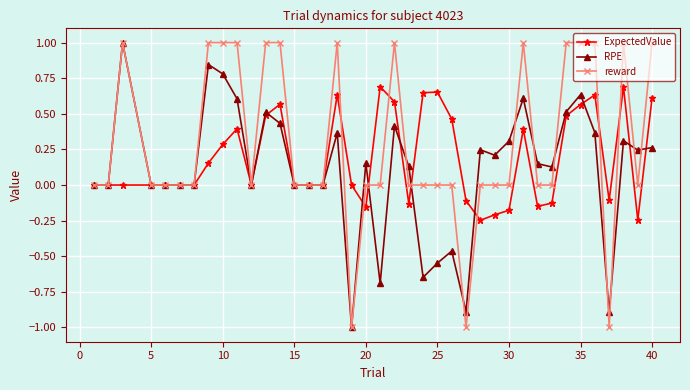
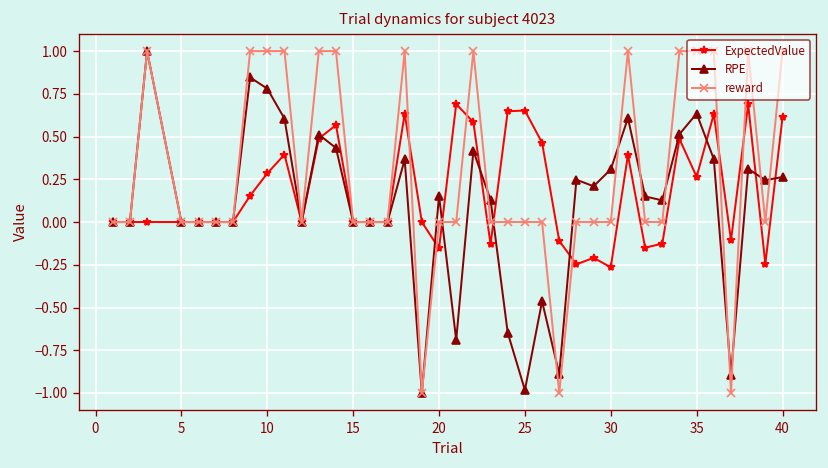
  {
    "ExpectedValue": {
      "10": 0.28,
      "20": -0.15,
      "25": 0.65,
-     "30": -0.18,
-     "35": 0.57,
+     "30": -0.26,
+     "35": 0.26,
      "40": 0.61
    },
    "RPE": {
      "10": 0.78,
      "20": 0.15,
-     "25": -0.55,
+     "25": -0.98,
      "30": 0.31,
      "35": 0.63,
      "40": 0.26
    },
    "reward": {
      "10": 1.00,
      "20": 0.00,
      "25": 0.00,
      "30": 0.00
    }
  }
